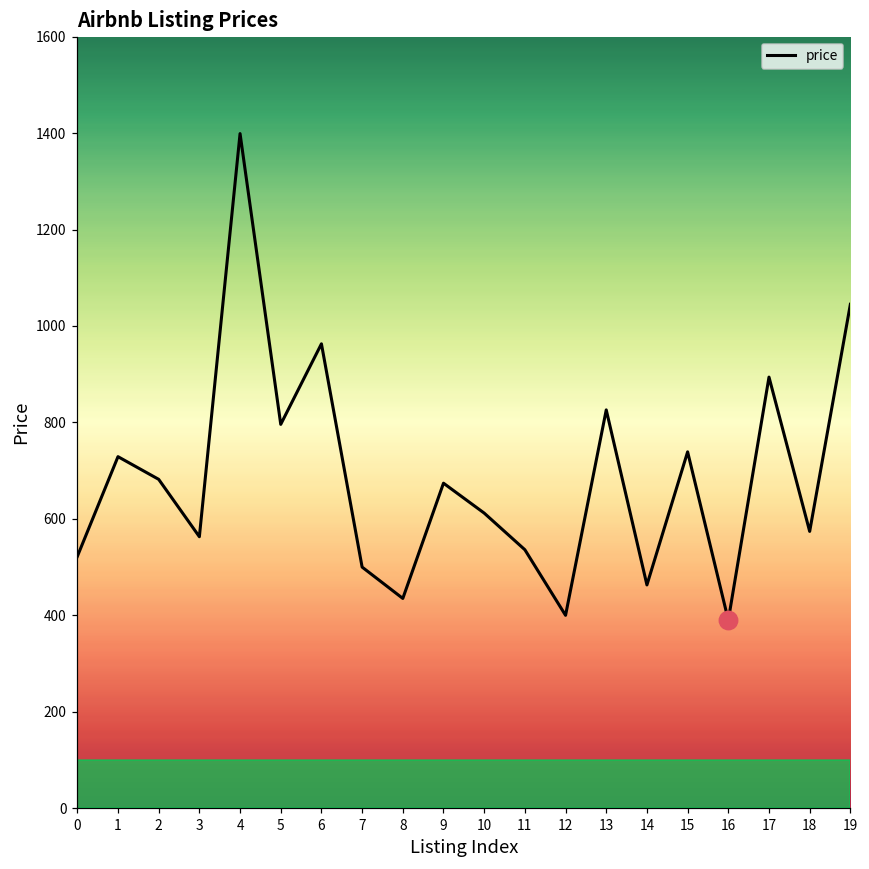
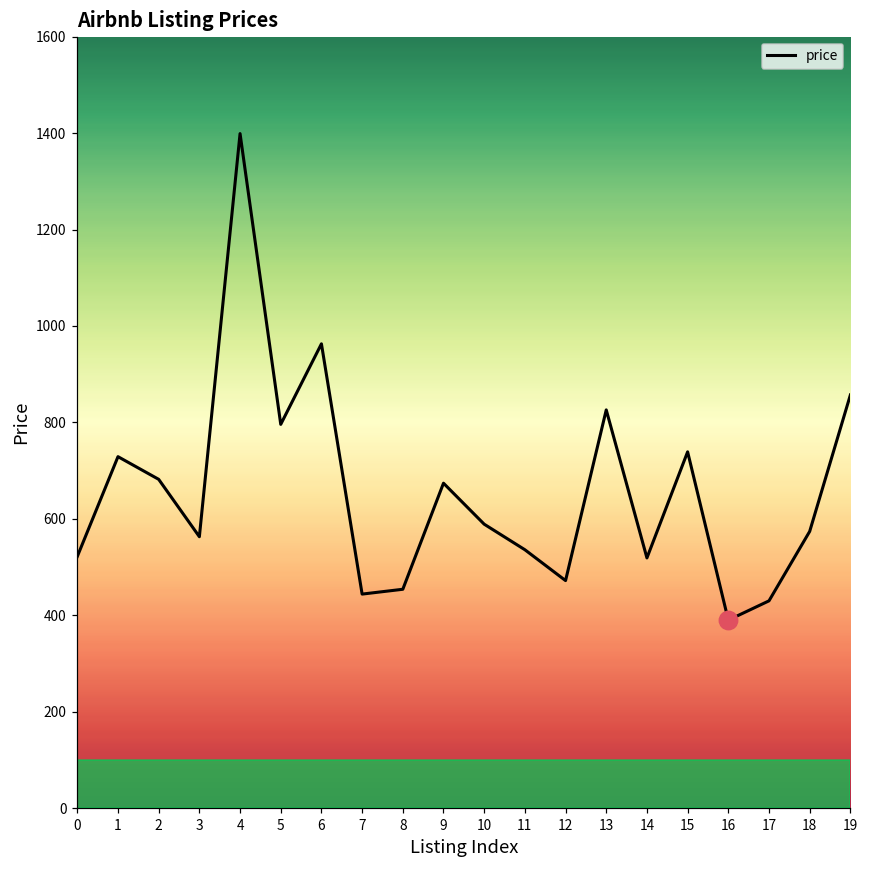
  {
    "price": {
      "0": 520,
      "1": 730,
      "2": 680,
      "3": 560,
      "4": 1400,
      "5": 800,
      "6": 960,
-     "7": 500,
-     "8": 440,
+     "7": 440,
+     "8": 450,
      "9": 670,
-     "10": 610,
+     "10": 590,
      "11": 540,
-     "12": 400,
+     "12": 470,
      "13": 830,
-     "14": 460,
+     "14": 520,
      "15": 740,
-     "17": 890,
+     "17": 430,
      "18": 570,
-     "19": 1050
+     "19": 860
    }
  }
